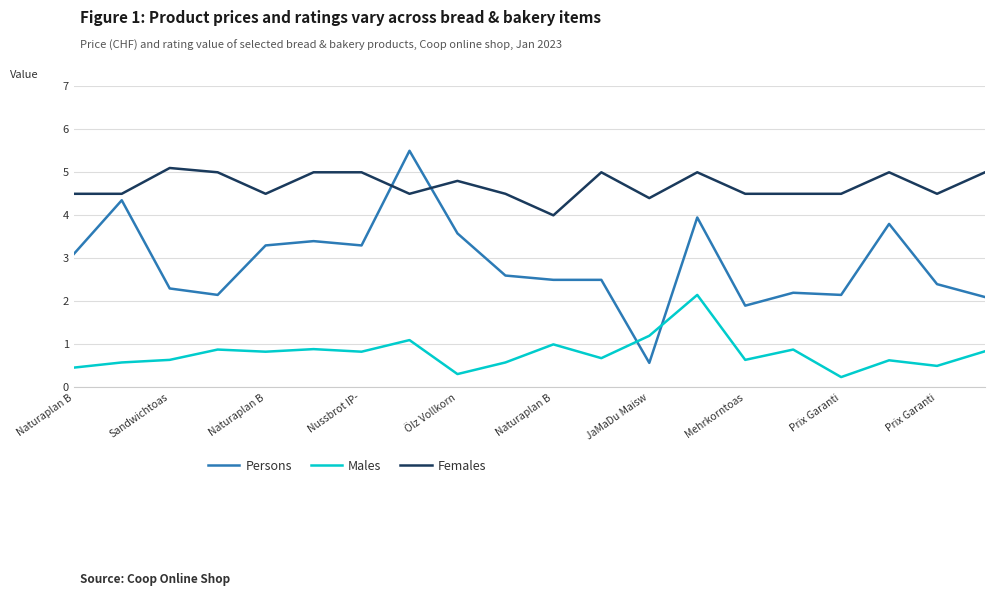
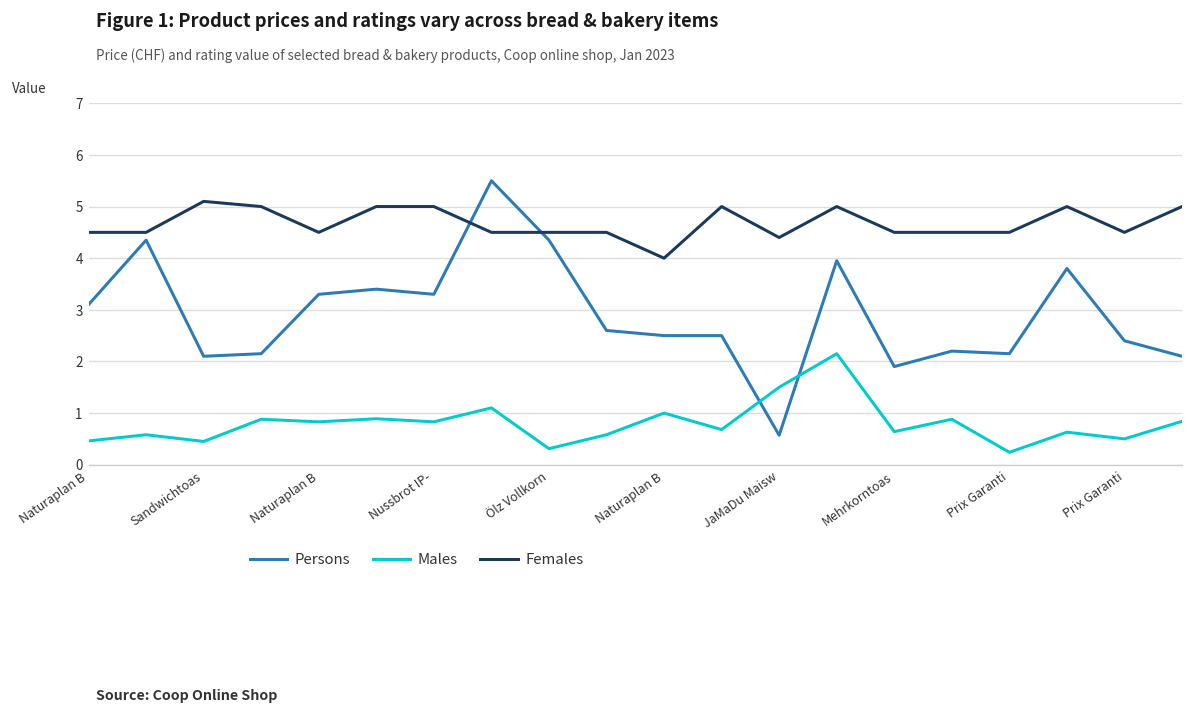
  {
    "Persons": {
-     "Sandwichtoas": 2.3,
+     "Sandwichtoas": 2.1,
      "Nussbrot IP-": 3.3,
-     "Ölz Vollkorn": 3.6,
+     "Ölz Vollkorn": 4.4,
      "JaMaDu Maisw": 0.6,
      "Mehrkorntoas": 1.9
    },
    "Males": {
-     "Sandwichtoas": 0.6,
+     "Sandwichtoas": 0.5,
      "Nussbrot IP-": 0.8,
      "Ölz Vollkorn": 0.3,
-     "JaMaDu Maisw": 1.2,
+     "JaMaDu Maisw": 1.5,
      "Mehrkorntoas": 0.6
    },
    "Females": {
      "Sandwichtoas": 5.1,
      "Nussbrot IP-": 5.0,
-     "Ölz Vollkorn": 4.8,
+     "Ölz Vollkorn": 4.5,
      "JaMaDu Maisw": 4.4,
      "Mehrkorntoas": 4.5
    }
  }
